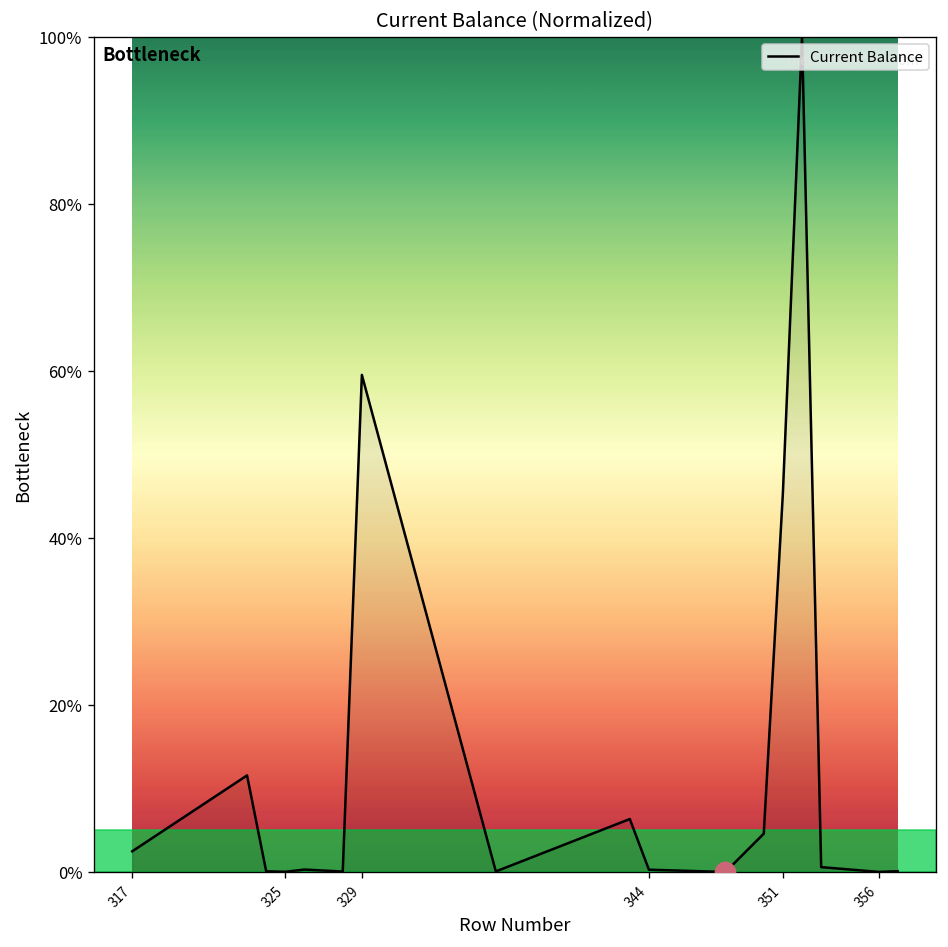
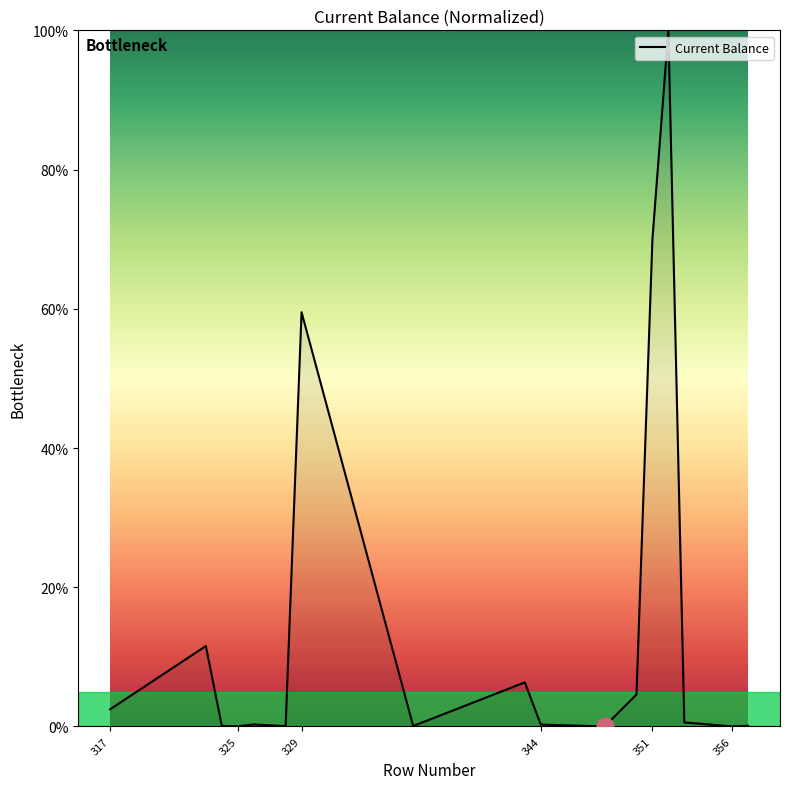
  {
    "Current Balance": {
      "329": "60%",
-     "351": "45%"
+     "351": "70%"
    }
  }
